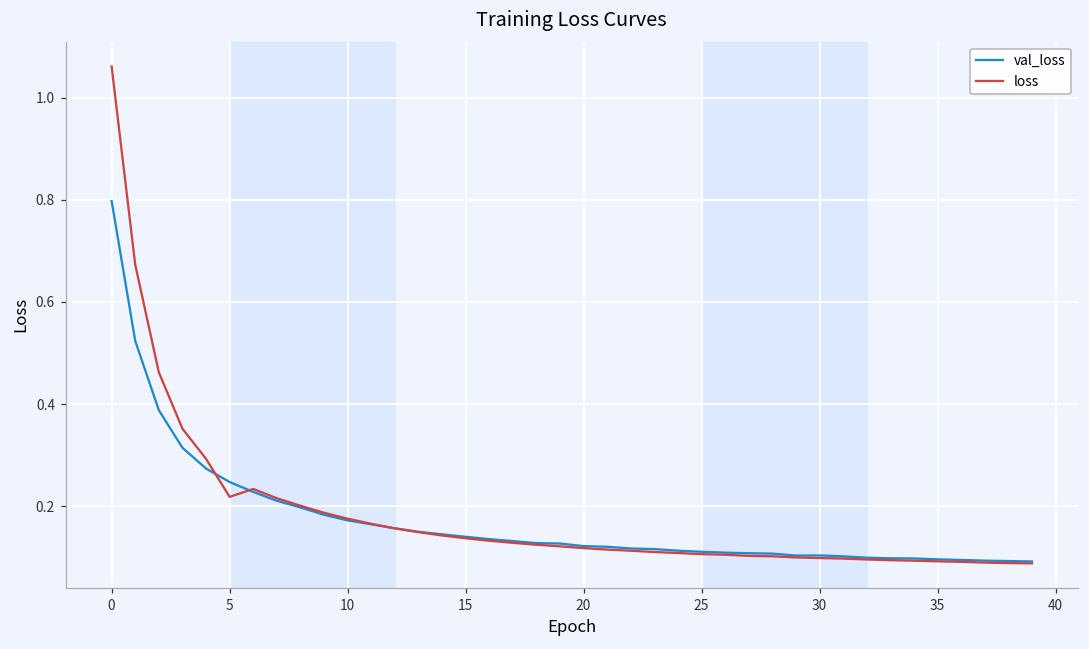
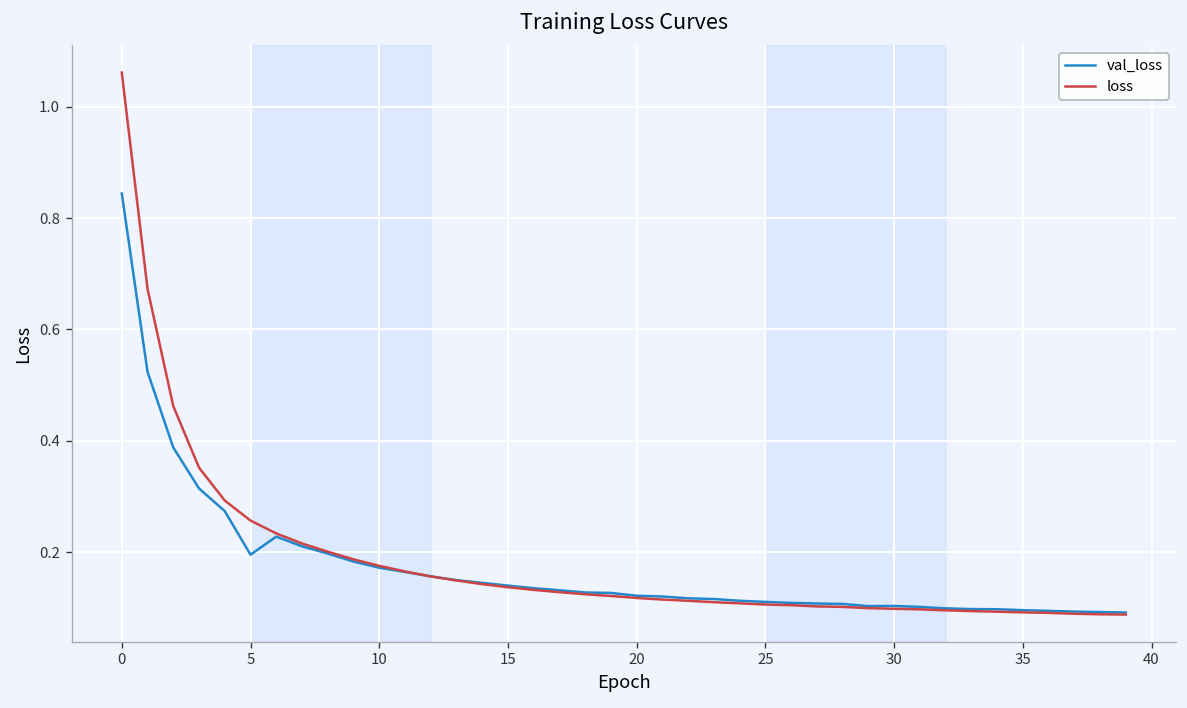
  {
    "val_loss": {
-     "0": 0.80,
-     "5": 0.25
+     "0": 0.84,
+     "5": 0.20
    },
    "loss": {
      "0": 1.06,
-     "5": 0.22
+     "5": 0.26
    }
  }
